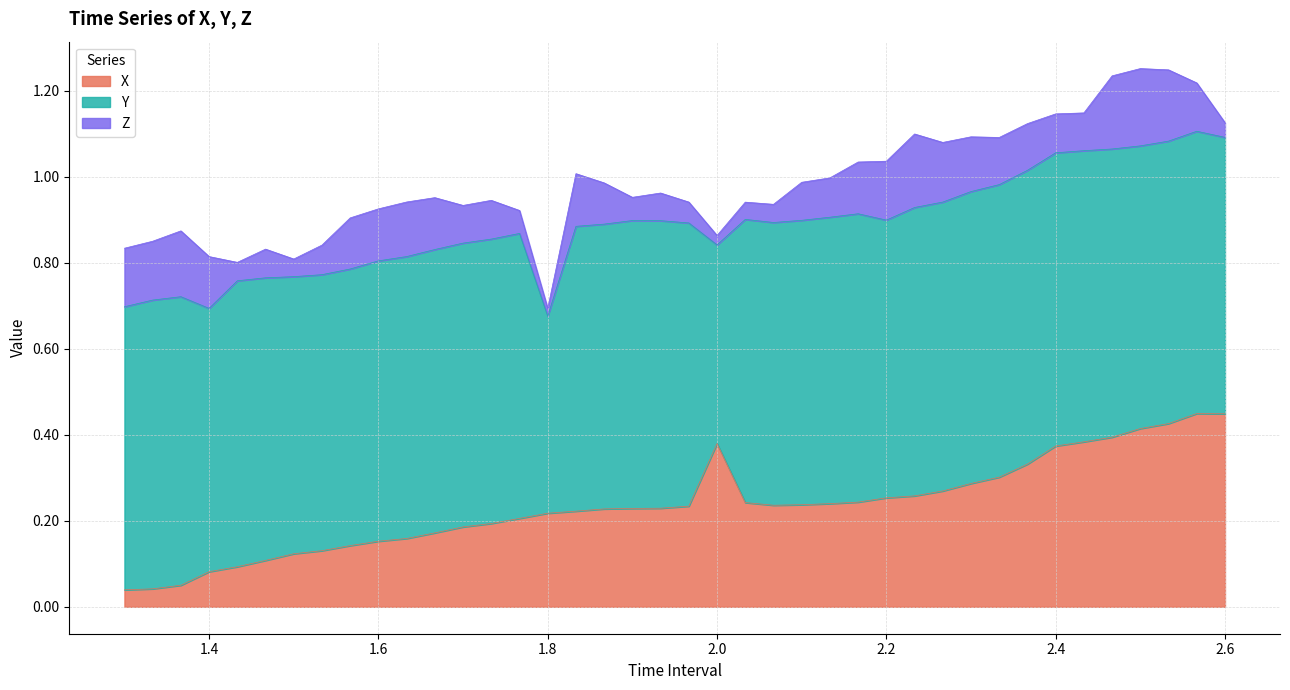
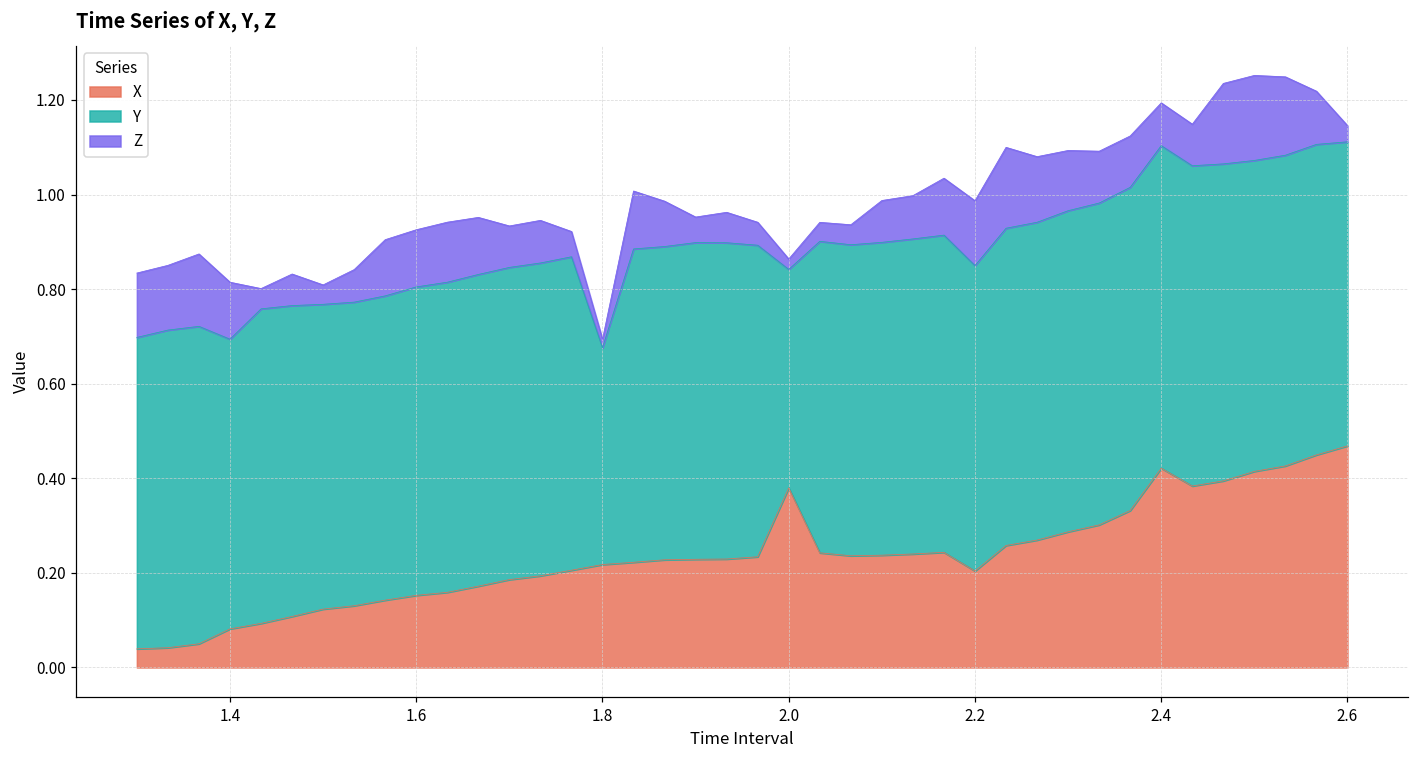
  {
    "X": {
      "1.4": 0.08,
      "1.6": 0.15,
      "1.8": 0.22,
      "2.0": 0.38,
-     "2.2": 0.25,
-     "2.4": 0.37,
-     "2.6": 0.45
+     "2.2": 0.20,
+     "2.4": 0.42,
+     "2.6": 0.47
    },
    "Y": {
      "1.4": 0.61,
      "1.6": 0.65,
      "1.8": 0.46,
      "2.0": 0.46,
      "2.2": 0.65,
      "2.4": 0.68,
      "2.6": 0.64
    },
    "Z": {
      "1.4": 0.12,
      "1.6": 0.12,
      "1.8": 0.02,
      "2.0": 0.02,
      "2.2": 0.14,
      "2.4": 0.09,
      "2.6": 0.03
    }
  }
